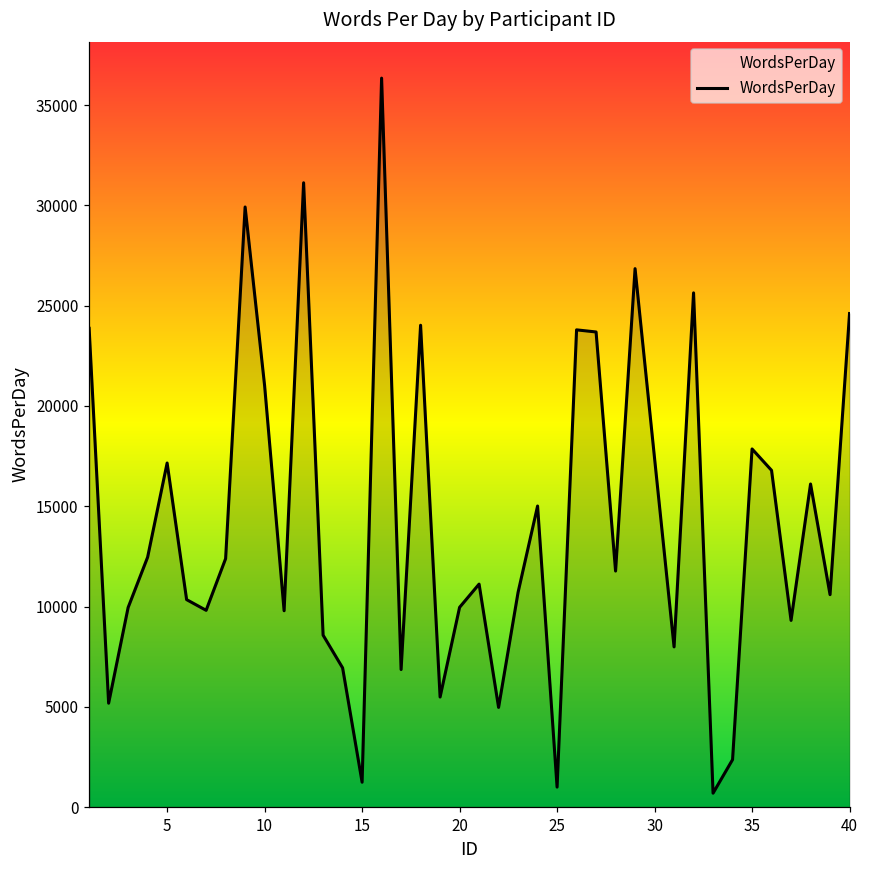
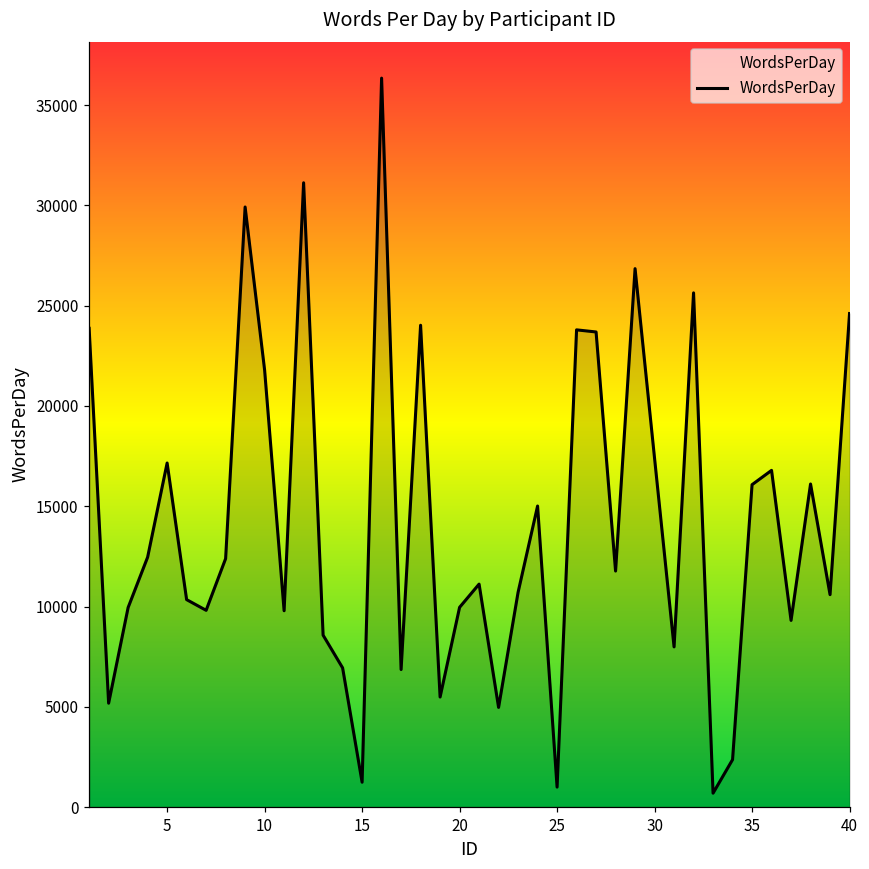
  {
    "5": 17200,
-   "10": 21000,
+   "10": 21800,
    "15": 1200,
    "20": 10000,
    "25": 1000,
    "30": 17400,
-   "35": 17900,
+   "35": 16100,
    "40": 24600
  }
